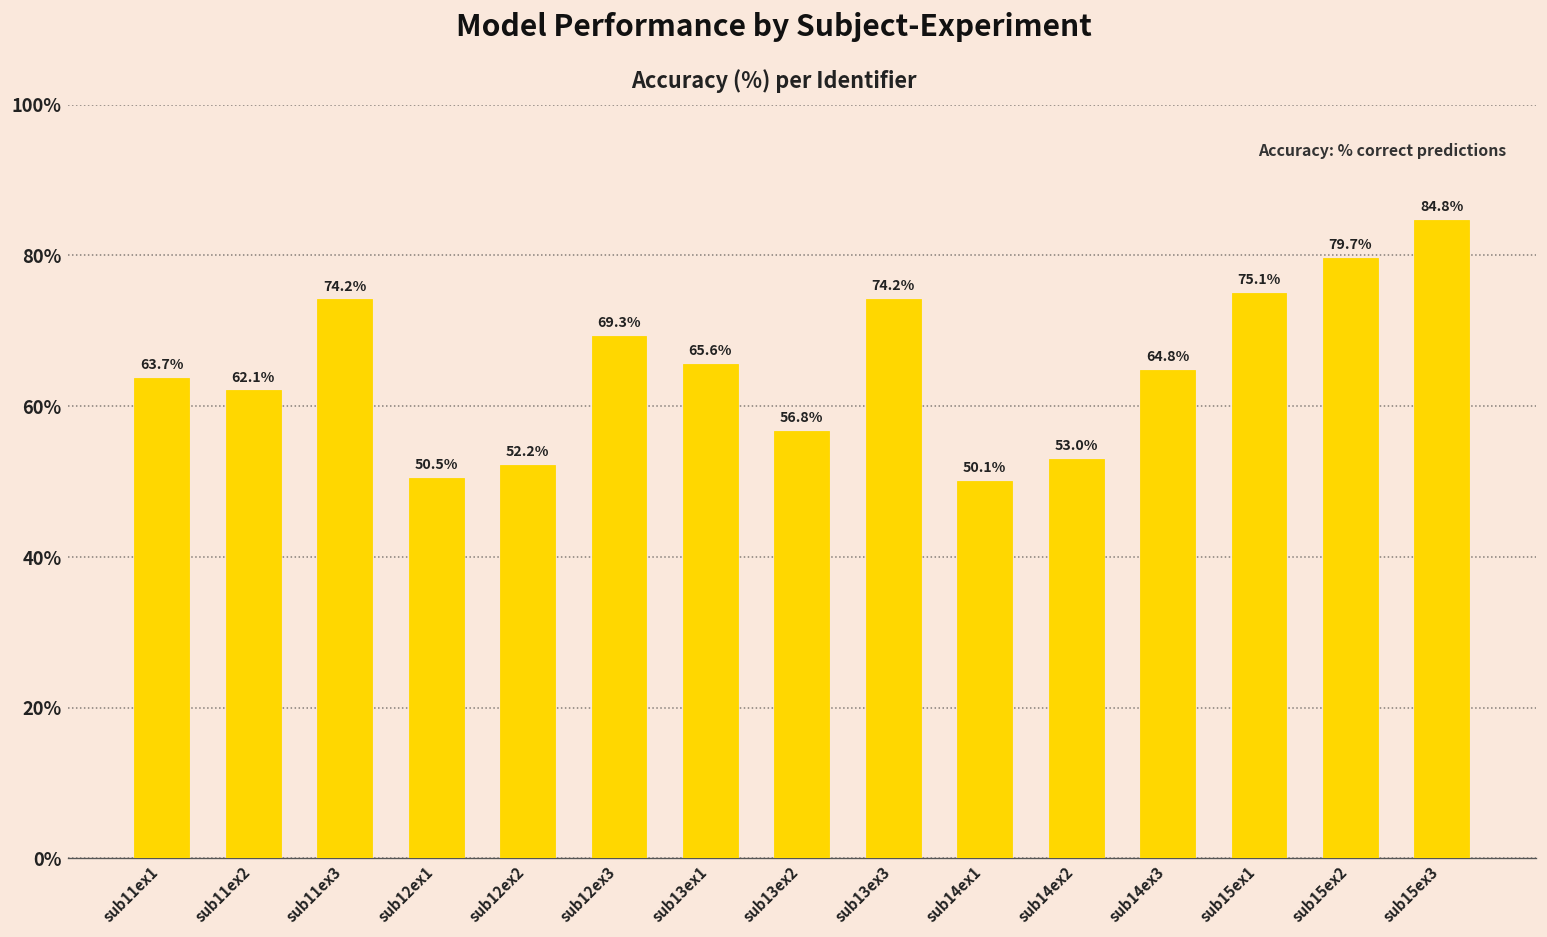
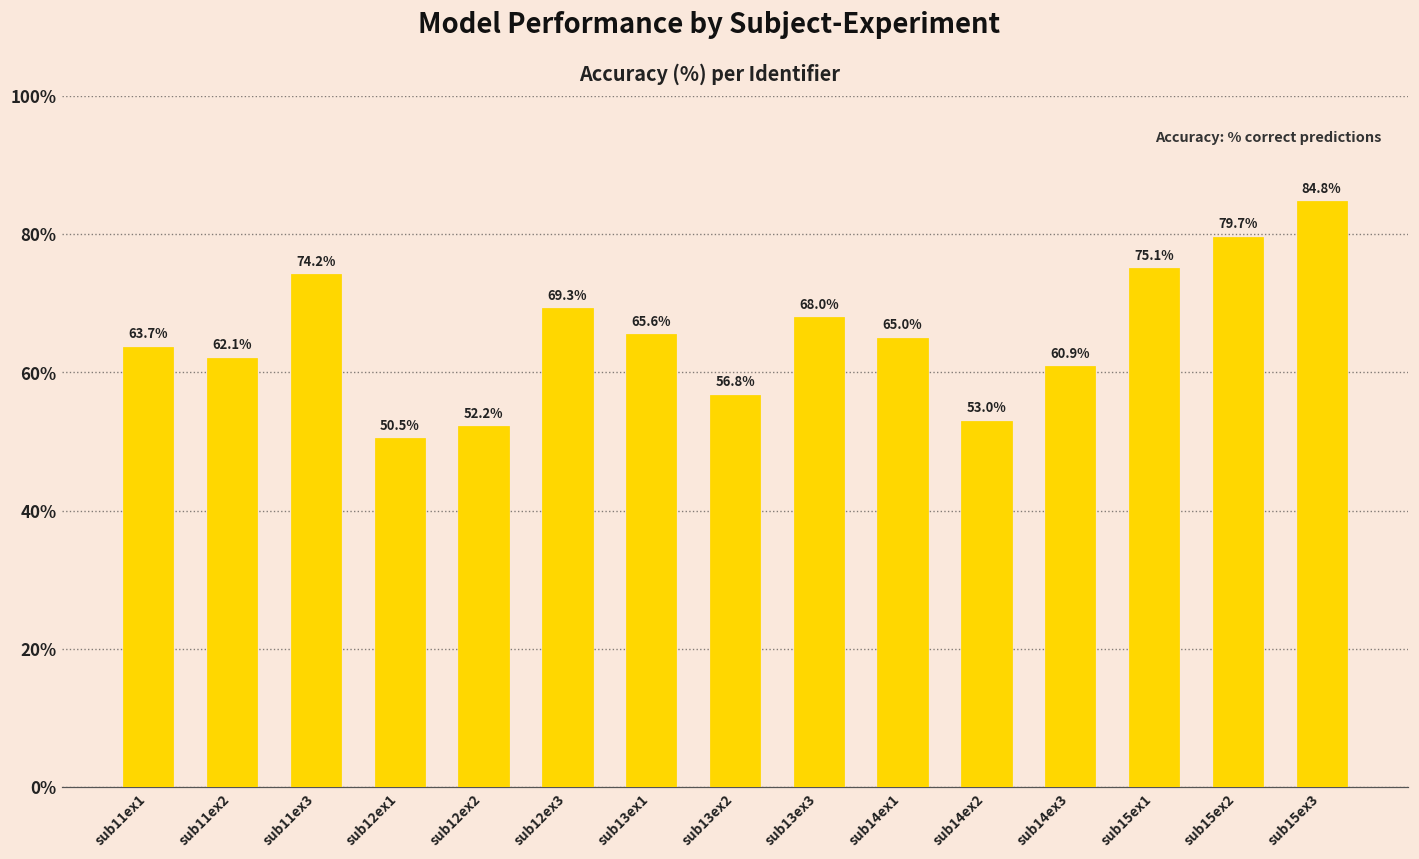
  {
    "sub11ex1": "63.7%",
    "sub11ex2": "62.1%",
    "sub11ex3": "74.2%",
    "sub12ex1": "50.5%",
    "sub12ex2": "52.2%",
    "sub12ex3": "69.3%",
    "sub13ex1": "65.6%",
    "sub13ex2": "56.8%",
-   "sub13ex3": "74.2%",
-   "sub14ex1": "50.1%",
+   "sub13ex3": "68.0%",
+   "sub14ex1": "65.0%",
    "sub14ex2": "53.0%",
-   "sub14ex3": "64.8%",
+   "sub14ex3": "60.9%",
    "sub15ex1": "75.1%",
    "sub15ex2": "79.7%",
    "sub15ex3": "84.8%"
  }
